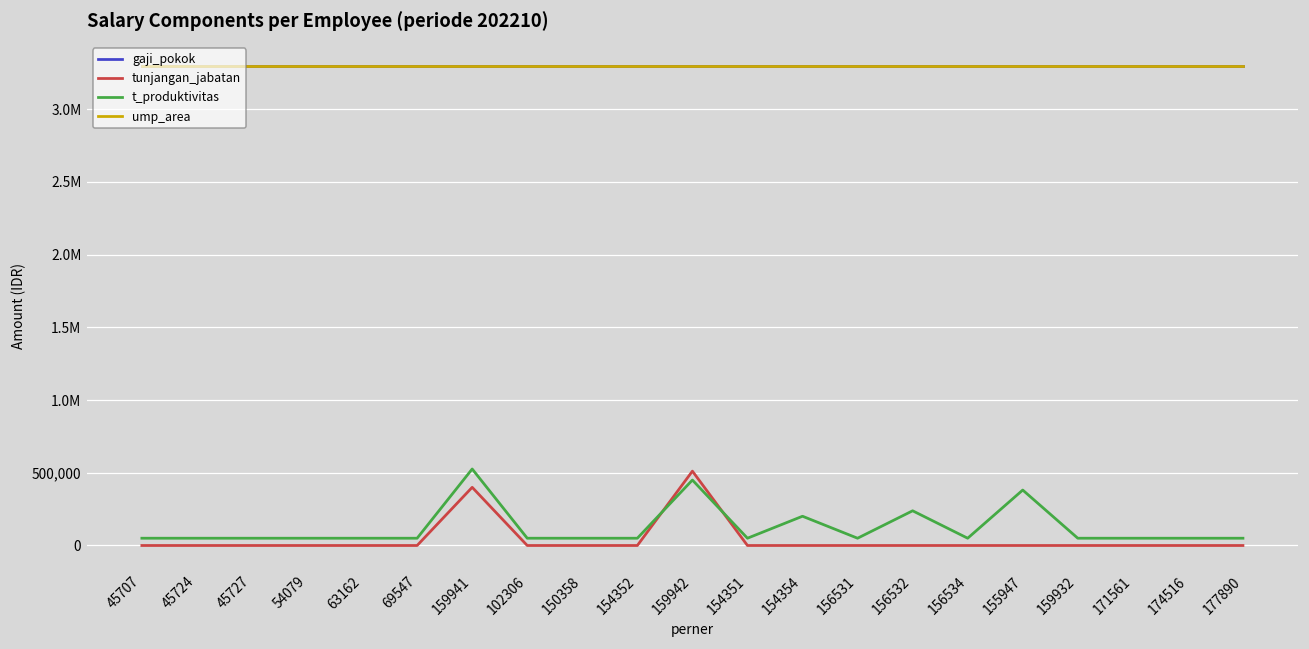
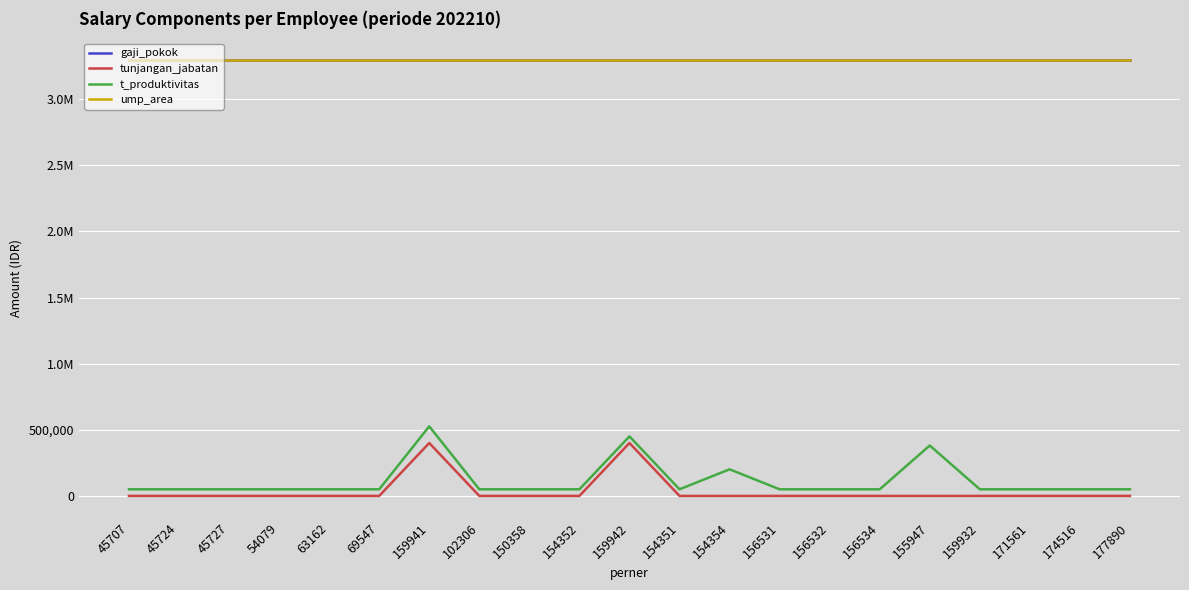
  {
    "ump_area": {
      "45727": "3,290,000",
      "54079": "3,290,000",
      "63162": "3,290,000",
      "69547": "3,290,000",
      "159941": "3,290,000",
      "102306": "3,290,000",
      "150358": "3,290,000",
      "154352": "3,290,000",
      "159942": "3,290,000",
      "154351": "3,290,000",
      "154354": "3,290,000",
      "156531": "3,290,000",
      "156532": "3,290,000",
      "156534": "3,290,000",
      "155947": "3,290,000",
      "159932": "3,290,000",
      "171561": "3,290,000",
      "174516": "3,290,000",
      "177890": "3,290,000"
    },
    "tunjangan_jabatan": {
      "45707": "0",
      "45724": "0",
      "45727": "0",
      "54079": "0",
      "63162": "0",
      "69547": "0",
      "159941": "400,000",
      "102306": "0",
      "150358": "0",
      "154352": "0",
-     "159942": "510,000",
+     "159942": "400,000",
      "154351": "0",
      "154354": "0",
      "156531": "0",
      "156532": "0",
      "156534": "0",
      "155947": "0",
      "159932": "0",
      "171561": "0",
      "174516": "0",
      "177890": "0"
    },
    "t_produktivitas": {
      "45707": "50,000",
      "45724": "50,000",
      "45727": "50,000",
      "54079": "50,000",
      "63162": "50,000",
      "69547": "50,000",
      "159941": "530,000",
      "102306": "50,000",
      "150358": "50,000",
      "154352": "50,000",
      "159942": "450,000",
      "154351": "50,000",
      "154354": "200,000",
      "156531": "50,000",
-     "156532": "240,000",
+     "156532": "50,000",
      "156534": "50,000",
      "155947": "380,000",
      "159932": "50,000",
      "171561": "50,000",
      "174516": "50,000",
      "177890": "50,000"
    }
  }
